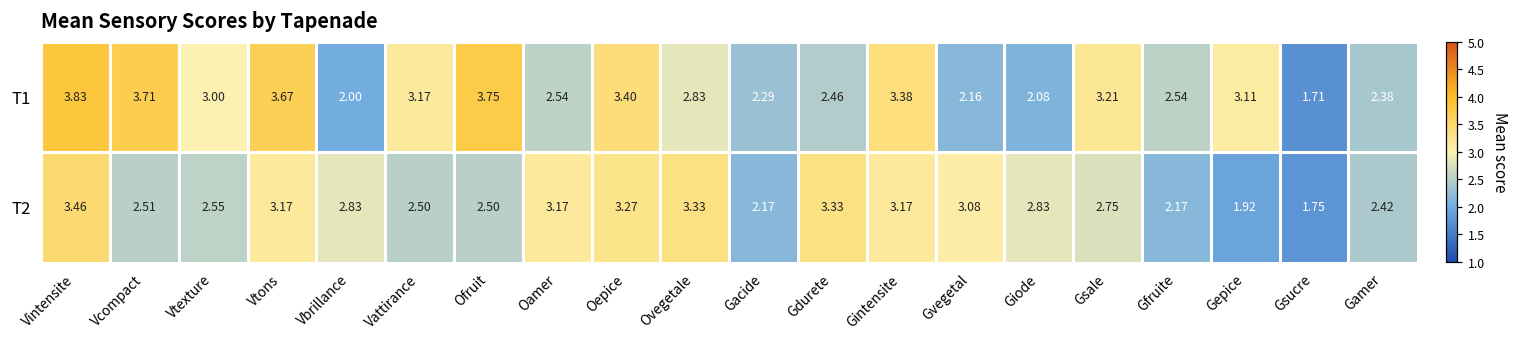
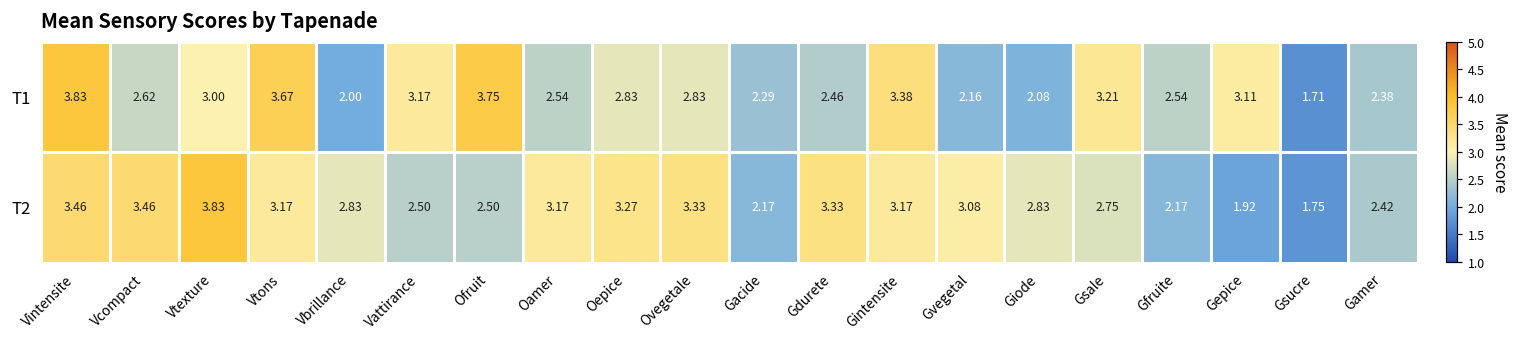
  {
    "T1": {
      "Vintensite": 3.83,
-     "Vcompact": 3.71,
+     "Vcompact": 2.62,
      "Vtexture": 3.00,
      "Vtons": 3.67,
      "Vbrillance": 2.00,
      "Vattirance": 3.17,
      "Ofruit": 3.75,
      "Oamer": 2.54,
-     "Oepice": 3.40,
+     "Oepice": 2.83,
      "Ovegetale": 2.83,
      "Gacide": 2.29,
      "Gdurete": 2.46,
      "Gintensite": 3.38,
      "Gvegetal": 2.16,
      "Giode": 2.08,
      "Gsale": 3.21,
      "Gfruite": 2.54,
      "Gepice": 3.11,
      "Gsucre": 1.71,
      "Gamer": 2.38
    },
    "T2": {
      "Vintensite": 3.46,
-     "Vcompact": 2.51,
-     "Vtexture": 2.55,
+     "Vcompact": 3.46,
+     "Vtexture": 3.83,
      "Vtons": 3.17,
      "Vbrillance": 2.83,
      "Vattirance": 2.50,
      "Ofruit": 2.50,
      "Oamer": 3.17,
      "Oepice": 3.27,
      "Ovegetale": 3.33,
      "Gacide": 2.17,
      "Gdurete": 3.33,
      "Gintensite": 3.17,
      "Gvegetal": 3.08,
      "Giode": 2.83,
      "Gsale": 2.75,
      "Gfruite": 2.17,
      "Gepice": 1.92,
      "Gsucre": 1.75,
      "Gamer": 2.42
    }
  }
